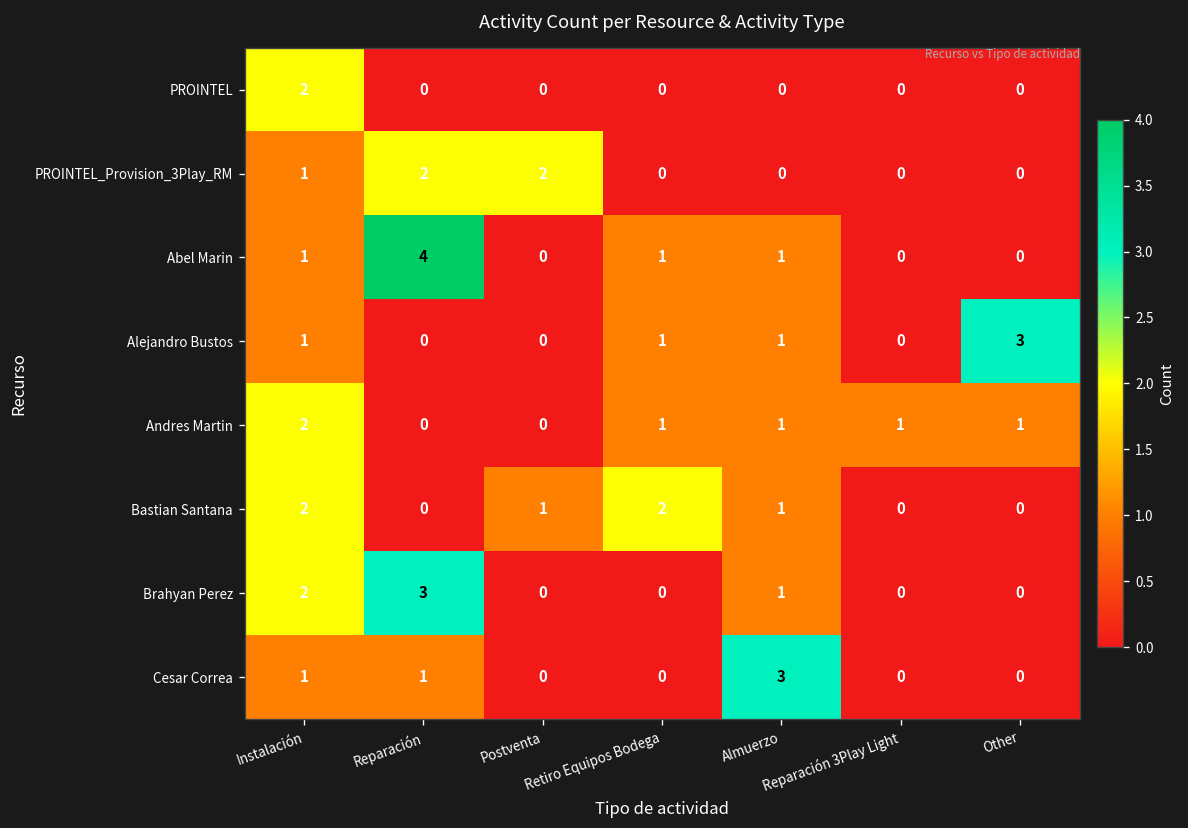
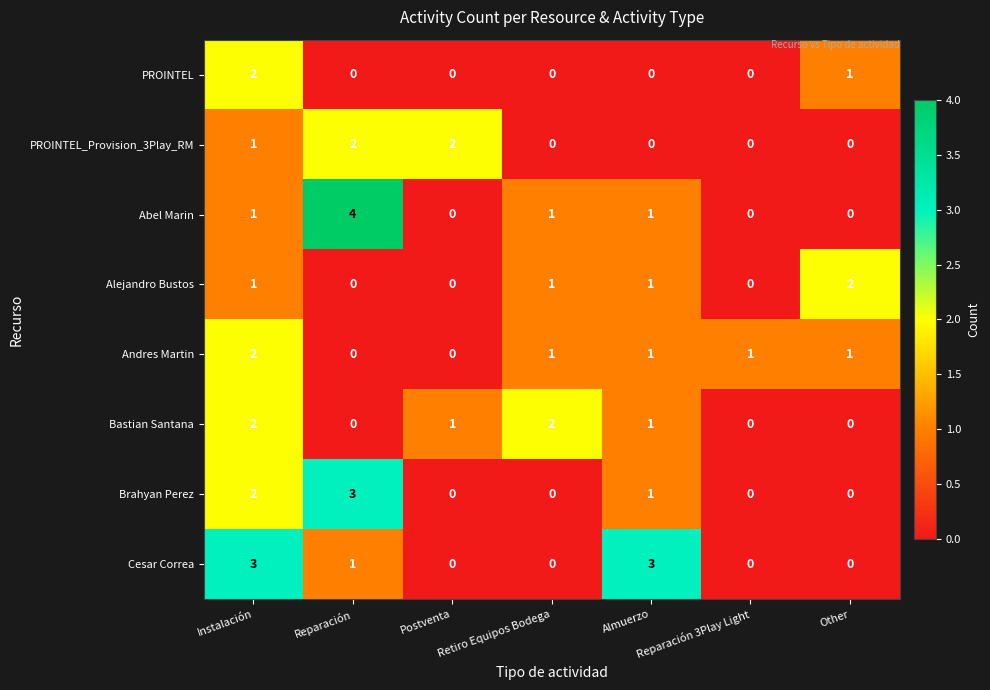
  {
    "PROINTEL": {
      "Instalación": 2,
      "Reparación": 0,
      "Postventa": 0,
      "Retiro Equipos Bodega": 0,
      "Almuerzo": 0,
      "Reparación 3Play Light": 0,
-     "Other": 0
+     "Other": 1
    },
    "PROINTEL_Provision_3Play_RM": {
      "Instalación": 1,
      "Reparación": 2,
      "Postventa": 2,
      "Retiro Equipos Bodega": 0,
      "Almuerzo": 0,
      "Reparación 3Play Light": 0,
      "Other": 0
    },
    "Abel Marin": {
      "Instalación": 1,
      "Reparación": 4,
      "Postventa": 0,
      "Retiro Equipos Bodega": 1,
      "Almuerzo": 1,
      "Reparación 3Play Light": 0,
      "Other": 0
    },
    "Alejandro Bustos": {
      "Instalación": 1,
      "Reparación": 0,
      "Postventa": 0,
      "Retiro Equipos Bodega": 1,
      "Almuerzo": 1,
      "Reparación 3Play Light": 0,
-     "Other": 3
+     "Other": 2
    },
    "Andres Martin": {
      "Instalación": 2,
      "Reparación": 0,
      "Postventa": 0,
      "Retiro Equipos Bodega": 1,
      "Almuerzo": 1,
      "Reparación 3Play Light": 1,
      "Other": 1
    },
    "Bastian Santana": {
      "Instalación": 2,
      "Reparación": 0,
      "Postventa": 1,
      "Retiro Equipos Bodega": 2,
      "Almuerzo": 1,
      "Reparación 3Play Light": 0,
      "Other": 0
    },
    "Brahyan Perez": {
      "Instalación": 2,
      "Reparación": 3,
      "Postventa": 0,
      "Retiro Equipos Bodega": 0,
      "Almuerzo": 1,
      "Reparación 3Play Light": 0,
      "Other": 0
    },
    "Cesar Correa": {
-     "Instalación": 1,
+     "Instalación": 3,
      "Reparación": 1,
      "Postventa": 0,
      "Retiro Equipos Bodega": 0,
      "Almuerzo": 3,
      "Reparación 3Play Light": 0,
      "Other": 0
    }
  }
